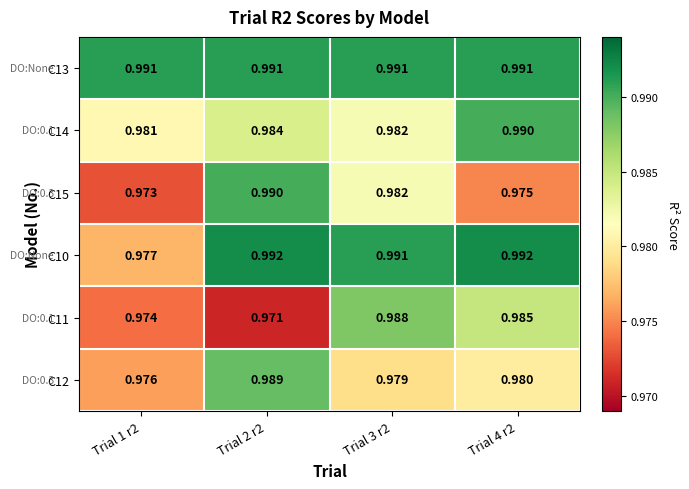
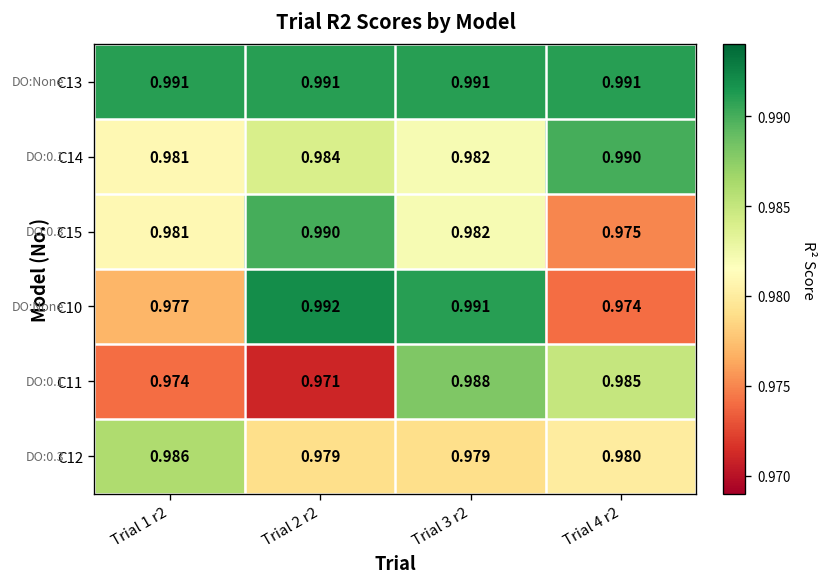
  {
    "C13": {
      "Trial 1 r2": 0.991,
      "Trial 2 r2": 0.991,
      "Trial 3 r2": 0.991,
      "Trial 4 r2": 0.991
    },
    "C14": {
      "Trial 1 r2": 0.981,
      "Trial 2 r2": 0.984,
      "Trial 3 r2": 0.982,
      "Trial 4 r2": 0.990
    },
    "C15": {
-     "Trial 1 r2": 0.973,
+     "Trial 1 r2": 0.981,
      "Trial 2 r2": 0.990,
      "Trial 3 r2": 0.982,
      "Trial 4 r2": 0.975
    },
    "C10": {
      "Trial 1 r2": 0.977,
      "Trial 2 r2": 0.992,
      "Trial 3 r2": 0.991,
-     "Trial 4 r2": 0.992
+     "Trial 4 r2": 0.974
    },
    "C11": {
      "Trial 1 r2": 0.974,
      "Trial 2 r2": 0.971,
      "Trial 3 r2": 0.988,
      "Trial 4 r2": 0.985
    },
    "C12": {
-     "Trial 1 r2": 0.976,
-     "Trial 2 r2": 0.989,
+     "Trial 1 r2": 0.986,
+     "Trial 2 r2": 0.979,
      "Trial 3 r2": 0.979,
      "Trial 4 r2": 0.980
    }
  }
